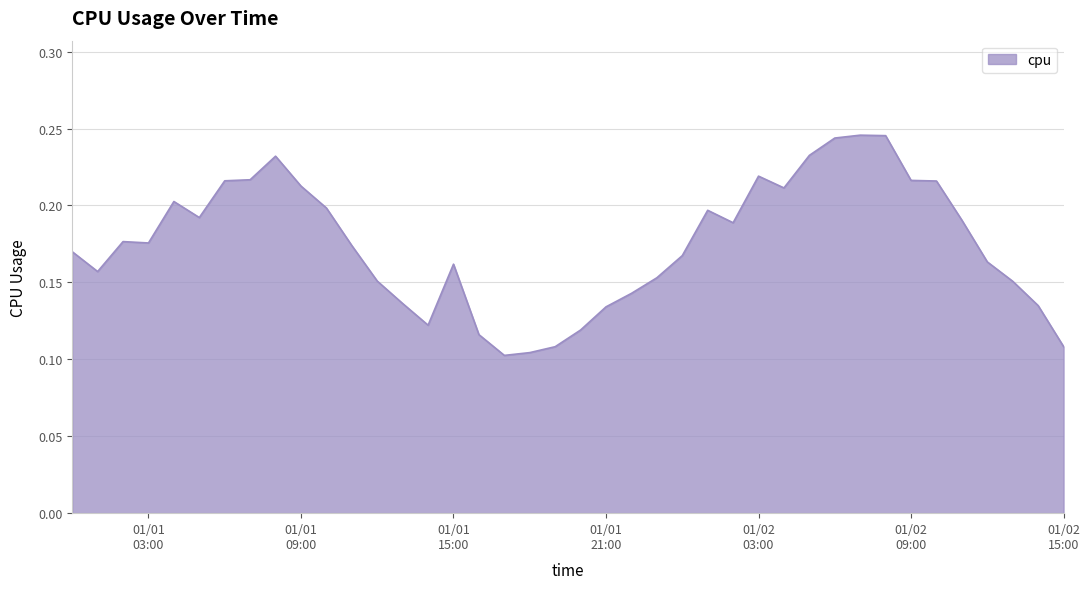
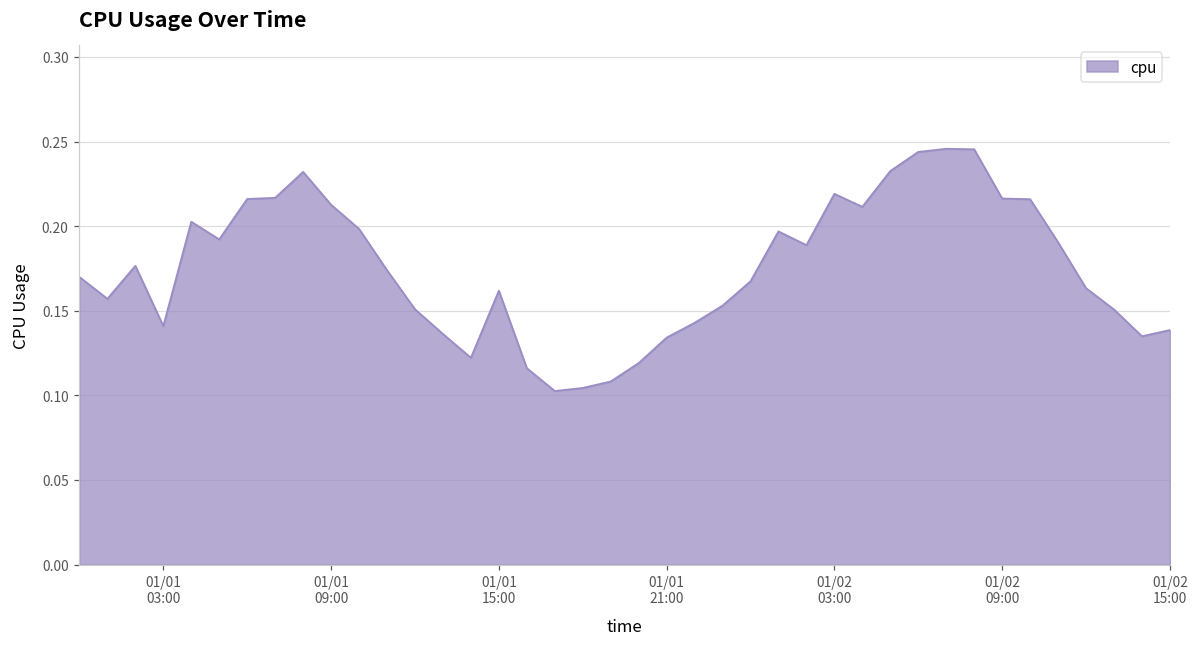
  {
-   "01/01 03:00": 0.176,
+   "01/01 03:00": 0.141,
    "01/01 09:00": 0.213,
    "01/01 15:00": 0.162,
    "01/01 21:00": 0.134,
    "01/02 03:00": 0.219,
    "01/02 09:00": 0.216,
-   "01/02 15:00": 0.108
+   "01/02 15:00": 0.139
  }
